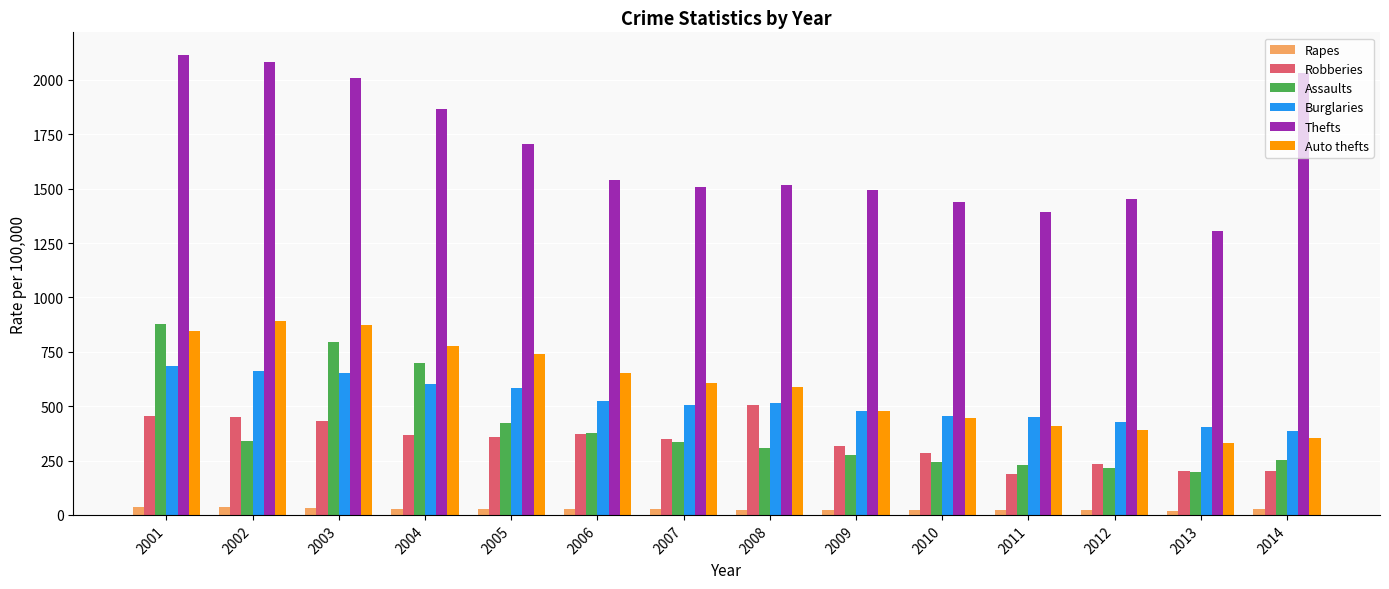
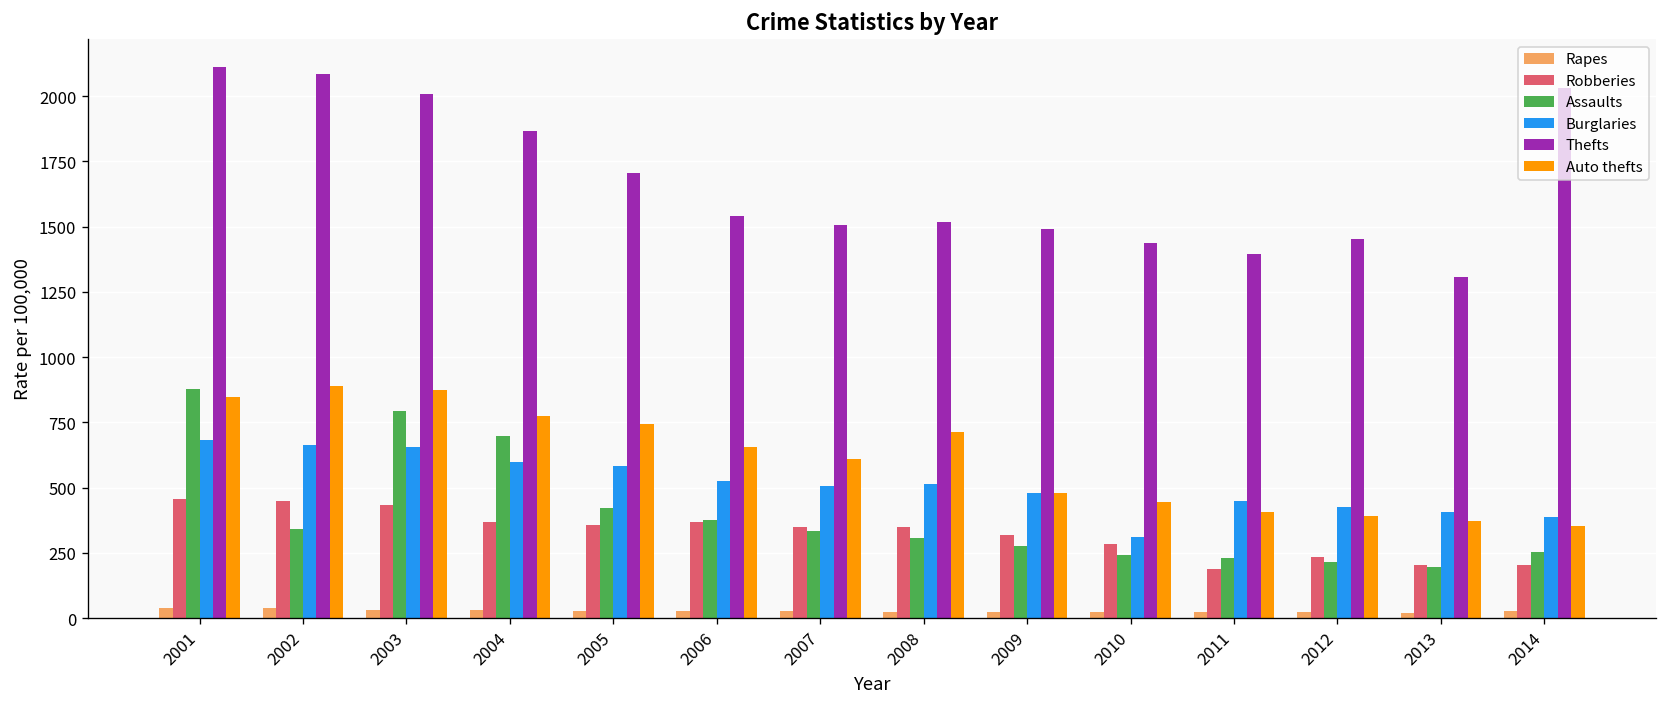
  {
    "Rapes": {
      "2001": 40,
      "2002": 40,
      "2003": 30,
      "2004": 30,
      "2005": 30,
      "2006": 30,
      "2007": 30,
      "2008": 20,
      "2009": 20,
      "2010": 20,
      "2011": 20,
      "2012": 20,
      "2013": 20,
      "2014": 30
    },
    "Robberies": {
      "2001": 460,
      "2002": 450,
      "2003": 430,
      "2004": 370,
      "2005": 360,
      "2006": 370,
      "2007": 350,
-     "2008": 500,
+     "2008": 350,
      "2009": 320,
      "2010": 280,
      "2011": 190,
      "2012": 230,
      "2013": 200,
      "2014": 200
    },
    "Assaults": {
      "2001": 880,
      "2002": 340,
      "2003": 790,
      "2004": 700,
      "2005": 420,
      "2006": 380,
      "2007": 330,
      "2008": 310,
      "2009": 280,
      "2010": 240,
      "2011": 230,
      "2012": 220,
      "2013": 200,
      "2014": 250
    },
    "Burglaries": {
      "2001": 680,
      "2002": 660,
      "2003": 650,
      "2004": 600,
      "2005": 580,
      "2006": 520,
      "2007": 510,
      "2008": 510,
      "2009": 480,
-     "2010": 450,
+     "2010": 310,
      "2011": 450,
      "2012": 430,
      "2013": 410,
      "2014": 390
    },
    "Thefts": {
      "2001": 2110,
      "2002": 2080,
      "2003": 2010,
      "2004": 1860,
      "2005": 1700,
      "2006": 1540,
      "2007": 1510,
      "2008": 1520,
      "2009": 1490,
      "2010": 1440,
      "2011": 1390,
      "2012": 1450,
      "2013": 1310
    },
    "Auto thefts": {
      "2001": 850,
      "2002": 890,
      "2003": 870,
      "2004": 780,
      "2005": 740,
      "2006": 650,
      "2007": 610,
-     "2008": 590,
+     "2008": 710,
      "2009": 480,
      "2010": 440,
      "2011": 410,
      "2012": 390,
-     "2013": 330,
+     "2013": 370,
      "2014": 350
    }
  }
